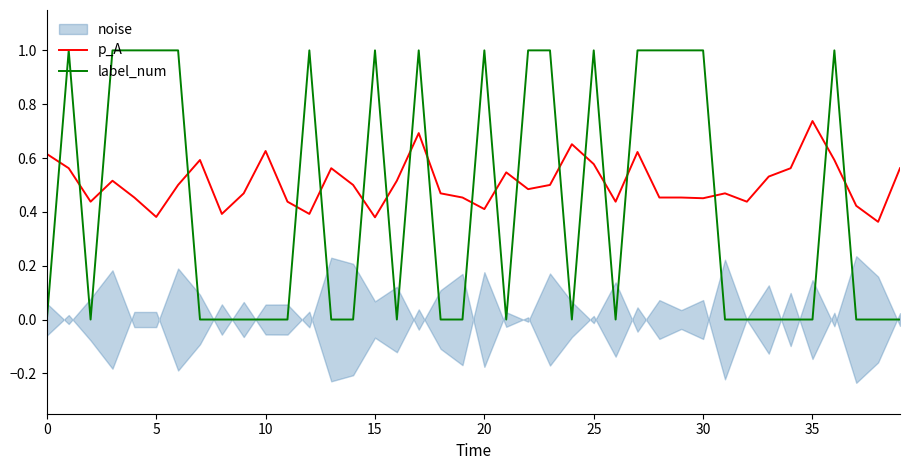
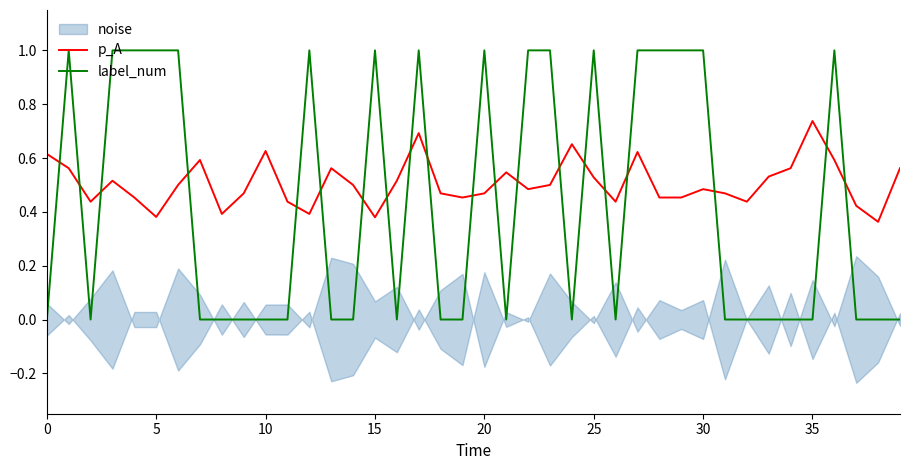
  {
    "p_A": {
      "0": 0.62,
      "5": 0.38,
      "10": 0.63,
      "15": 0.38,
-     "20": 0.41,
-     "25": 0.58,
-     "30": 0.45,
+     "20": 0.47,
+     "25": 0.53,
+     "30": 0.48,
      "35": 0.74
    },
    "label_num": {
      "0": 0.00,
      "5": 1.00,
      "10": 0.00,
      "15": 1.00,
      "20": 1.00,
      "25": 1.00,
      "30": 1.00,
      "35": 0.00
    }
  }
